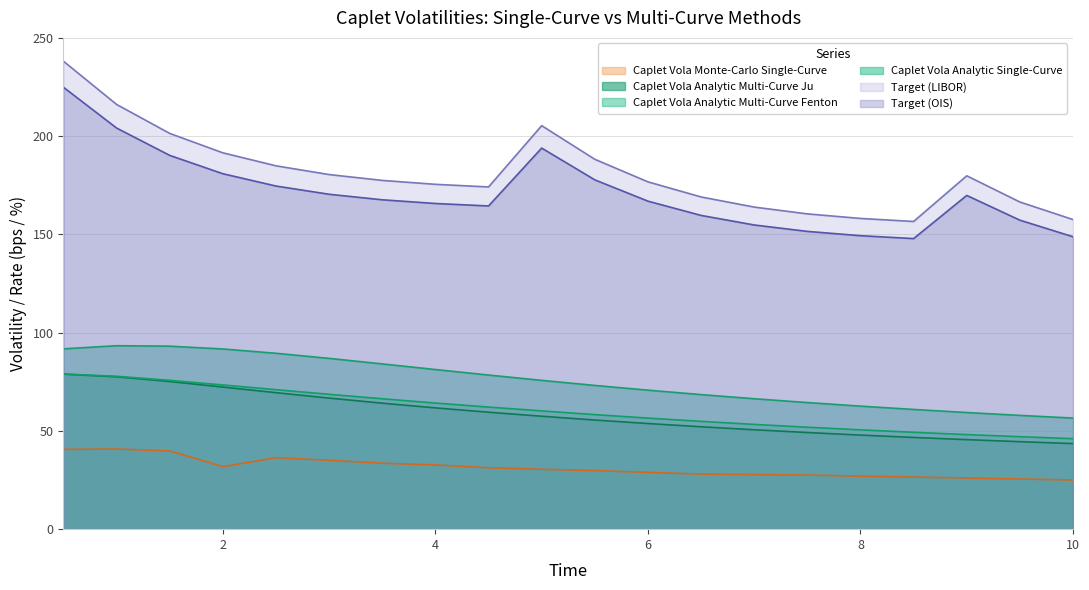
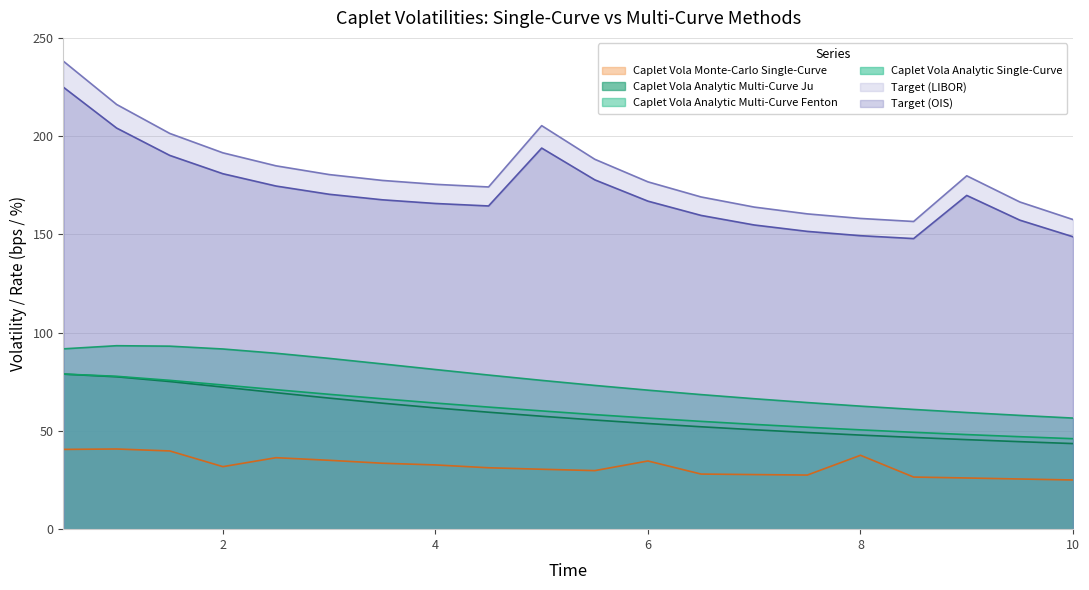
  {
    "Caplet Vola Monte-Carlo Single-Curve": {
      "2": 32,
      "4": 33,
-     "6": 29,
-     "8": 27,
+     "6": 35,
+     "8": 38,
      "10": 25
    }
  }
